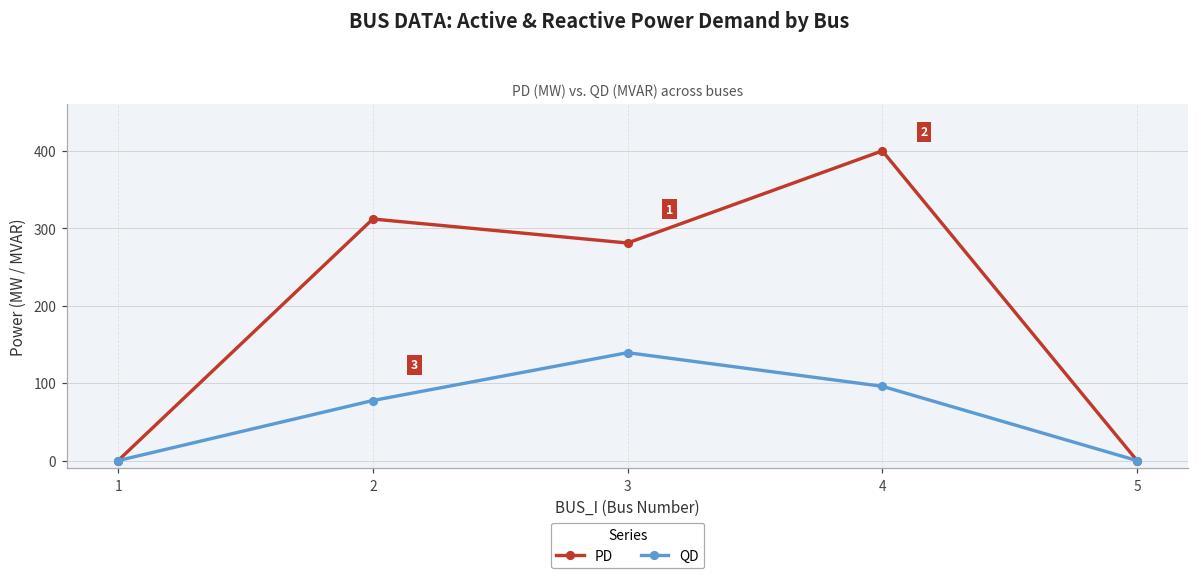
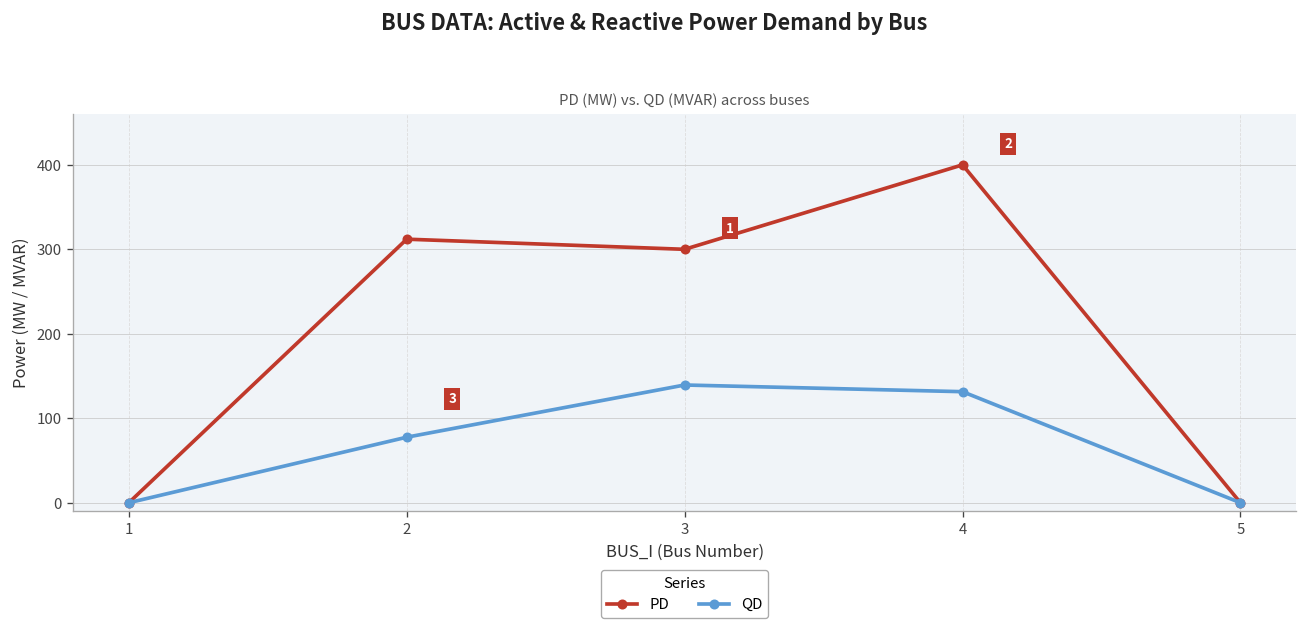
  {
    "PD": {
      "2": 310,
-     "3": 280,
+     "3": 300,
      "4": 400
    },
    "QD": {
      "2": 80,
      "3": 140,
-     "4": 100
+     "4": 130
    }
  }
